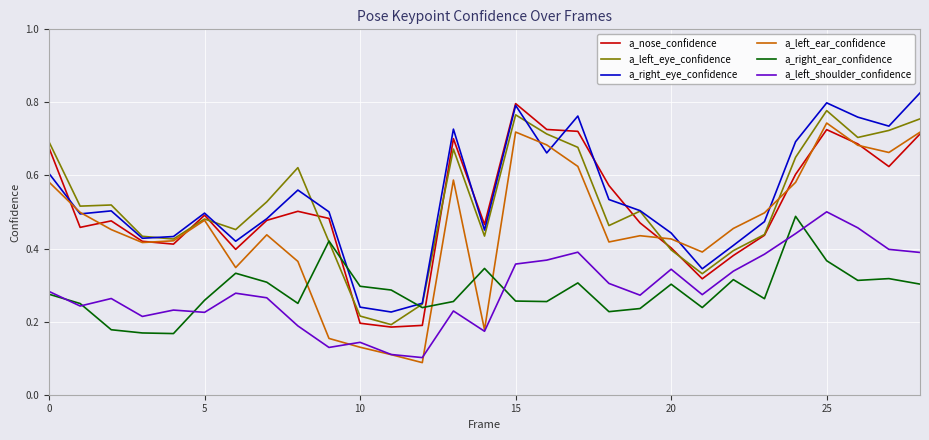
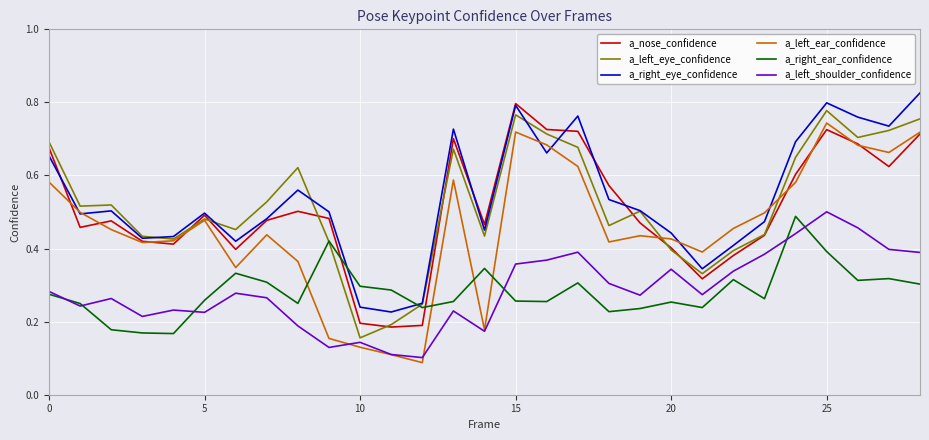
  {
    "a_nose_confidence": {
      "0": 0.68,
      "10": 0.20,
      "25": 0.73
    },
    "a_left_eye_confidence": {
      "0": 0.69,
-     "10": 0.22,
+     "10": 0.16,
      "15": 0.77,
      "25": 0.78
    },
    "a_right_eye_confidence": {
-     "0": 0.61,
+     "0": 0.65,
      "10": 0.24,
      "20": 0.44,
      "25": 0.80
    },
    "a_left_ear_confidence": {
      "0": 0.58,
      "10": 0.13,
      "15": 0.72,
      "20": 0.43,
      "25": 0.74
    },
    "a_right_ear_confidence": {
      "0": 0.28,
      "5": 0.26,
      "10": 0.30,
      "15": 0.26,
-     "20": 0.30,
-     "25": 0.37
+     "20": 0.25,
+     "25": 0.39
    },
    "a_left_shoulder_confidence": {
      "0": 0.28,
      "5": 0.23,
      "10": 0.14,
      "15": 0.36,
      "20": 0.34,
      "25": 0.50
    }
  }
